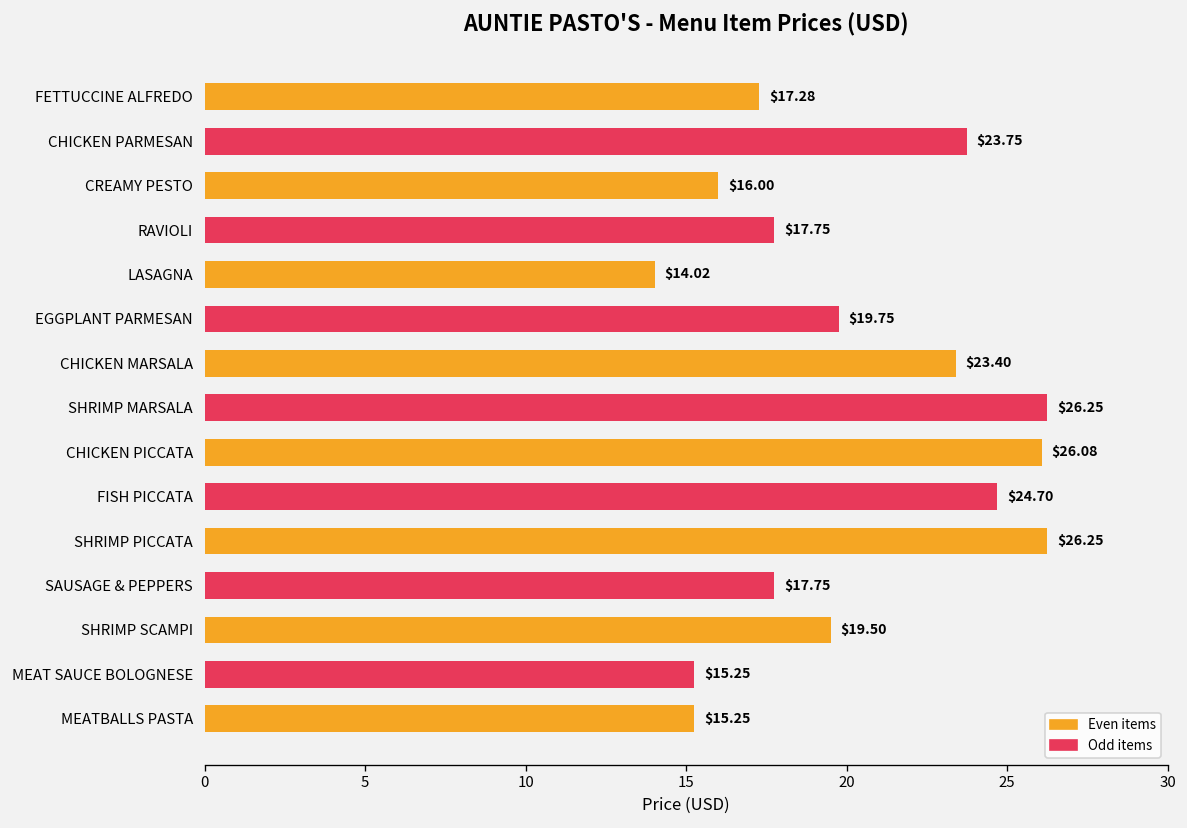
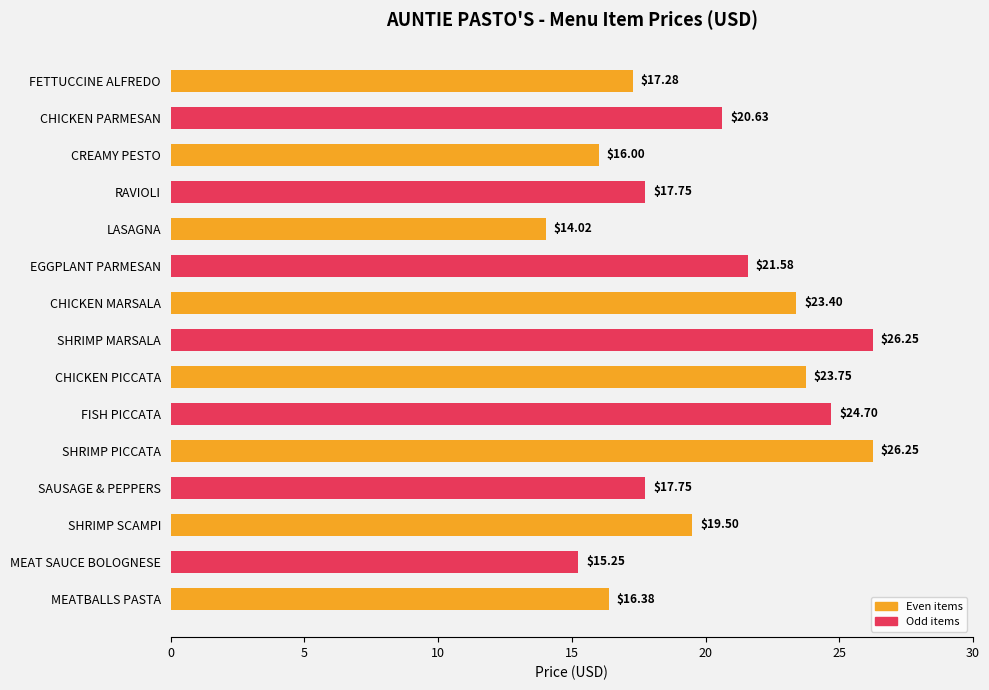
  {
    "FETTUCCINE ALFREDO": "$17.28",
-   "CHICKEN PARMESAN": "$23.75",
+   "CHICKEN PARMESAN": "$20.63",
    "CREAMY PESTO": "$16.00",
    "RAVIOLI": "$17.75",
    "LASAGNA": "$14.02",
-   "EGGPLANT PARMESAN": "$19.75",
+   "EGGPLANT PARMESAN": "$21.58",
    "CHICKEN MARSALA": "$23.40",
    "SHRIMP MARSALA": "$26.25",
-   "CHICKEN PICCATA": "$26.08",
+   "CHICKEN PICCATA": "$23.75",
    "FISH PICCATA": "$24.70",
    "SHRIMP PICCATA": "$26.25",
    "SAUSAGE & PEPPERS": "$17.75",
    "SHRIMP SCAMPI": "$19.50",
    "MEAT SAUCE BOLOGNESE": "$15.25",
-   "MEATBALLS PASTA": "$15.25"
+   "MEATBALLS PASTA": "$16.38"
  }
